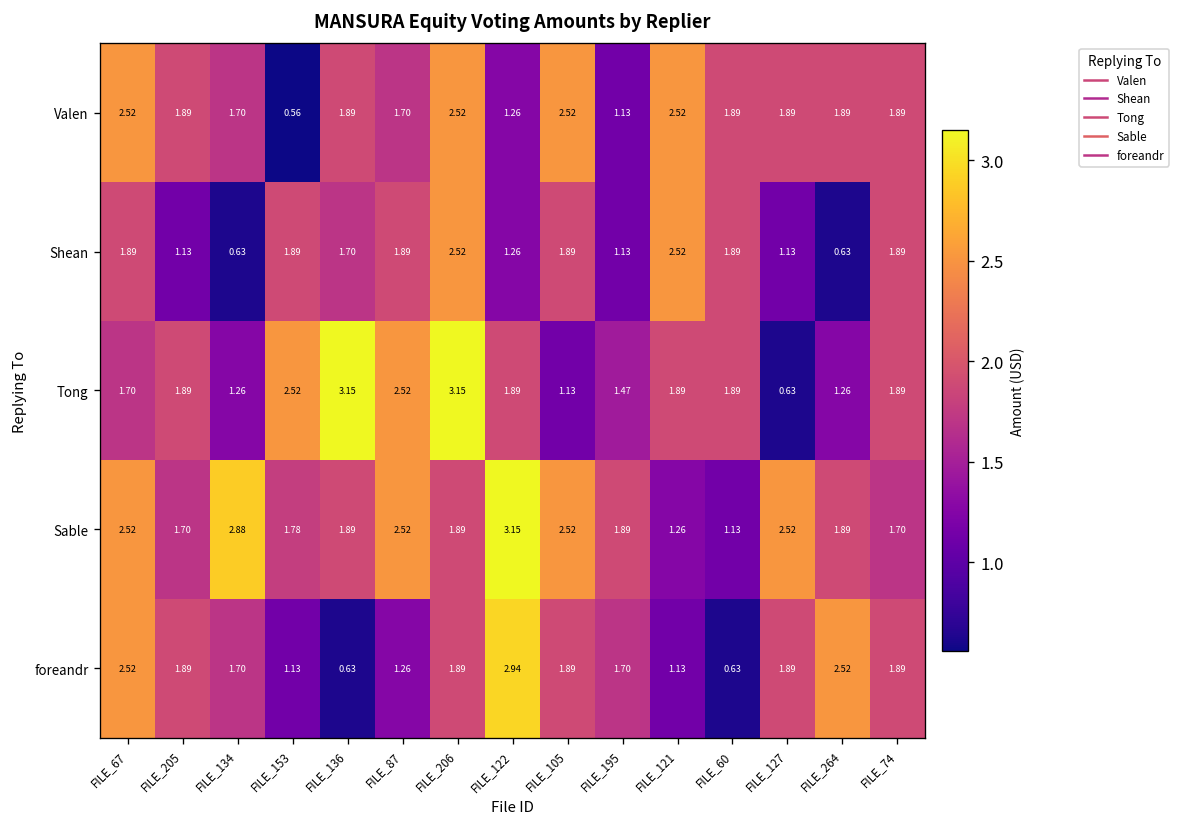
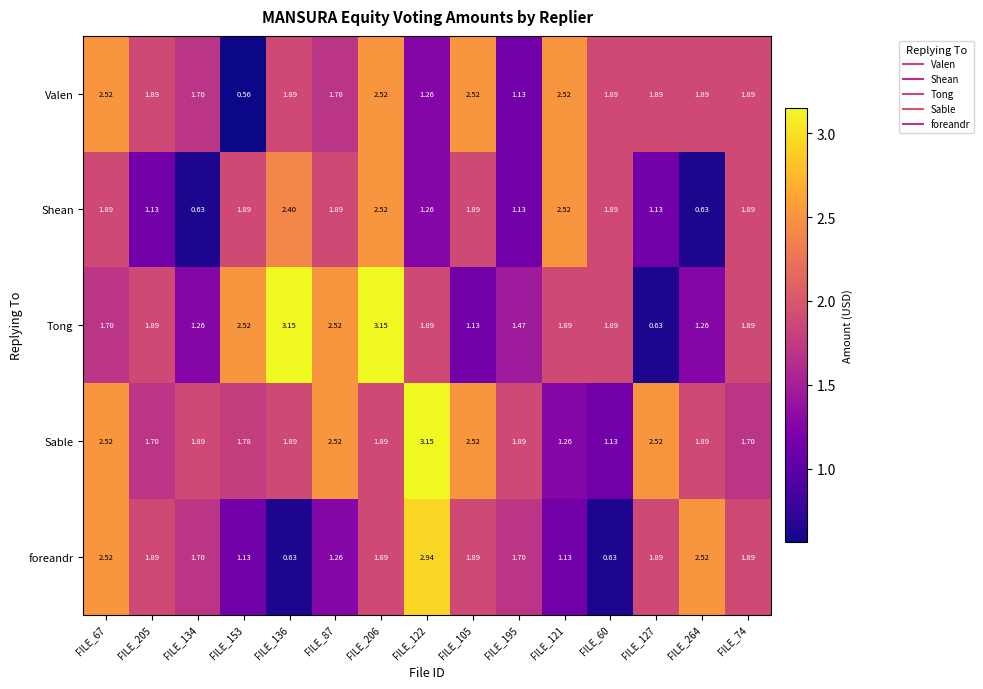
  {
    "Valen": {
      "FILE_67": 2.52,
      "FILE_205": 1.89,
      "FILE_134": 1.70,
      "FILE_153": 0.56,
      "FILE_136": 1.89,
      "FILE_87": 1.70,
      "FILE_206": 2.52,
      "FILE_122": 1.26,
      "FILE_105": 2.52,
      "FILE_195": 1.13,
      "FILE_121": 2.52,
      "FILE_60": 1.89,
      "FILE_127": 1.89,
      "FILE_264": 1.89,
      "FILE_74": 1.89
    },
    "Shean": {
      "FILE_67": 1.89,
      "FILE_205": 1.13,
      "FILE_134": 0.63,
      "FILE_153": 1.89,
-     "FILE_136": 1.70,
+     "FILE_136": 2.40,
      "FILE_87": 1.89,
      "FILE_206": 2.52,
      "FILE_122": 1.26,
      "FILE_105": 1.89,
      "FILE_195": 1.13,
      "FILE_121": 2.52,
      "FILE_60": 1.89,
      "FILE_127": 1.13,
      "FILE_264": 0.63,
      "FILE_74": 1.89
    },
    "Tong": {
      "FILE_67": 1.70,
      "FILE_205": 1.89,
      "FILE_134": 1.26,
      "FILE_153": 2.52,
      "FILE_136": 3.15,
      "FILE_87": 2.52,
      "FILE_206": 3.15,
      "FILE_122": 1.89,
      "FILE_105": 1.13,
      "FILE_195": 1.47,
      "FILE_121": 1.89,
      "FILE_60": 1.89,
      "FILE_127": 0.63,
      "FILE_264": 1.26,
      "FILE_74": 1.89
    },
    "Sable": {
      "FILE_67": 2.52,
      "FILE_205": 1.70,
-     "FILE_134": 2.88,
+     "FILE_134": 1.89,
      "FILE_153": 1.78,
      "FILE_136": 1.89,
      "FILE_87": 2.52,
      "FILE_206": 1.89,
      "FILE_122": 3.15,
      "FILE_105": 2.52,
      "FILE_195": 1.89,
      "FILE_121": 1.26,
      "FILE_60": 1.13,
      "FILE_127": 2.52,
      "FILE_264": 1.89,
      "FILE_74": 1.70
    },
    "foreandr": {
      "FILE_67": 2.52,
      "FILE_205": 1.89,
      "FILE_134": 1.70,
      "FILE_153": 1.13,
      "FILE_136": 0.63,
      "FILE_87": 1.26,
      "FILE_206": 1.89,
      "FILE_122": 2.94,
      "FILE_105": 1.89,
      "FILE_195": 1.70,
      "FILE_121": 1.13,
      "FILE_60": 0.63,
      "FILE_127": 1.89,
      "FILE_264": 2.52,
      "FILE_74": 1.89
    }
  }
